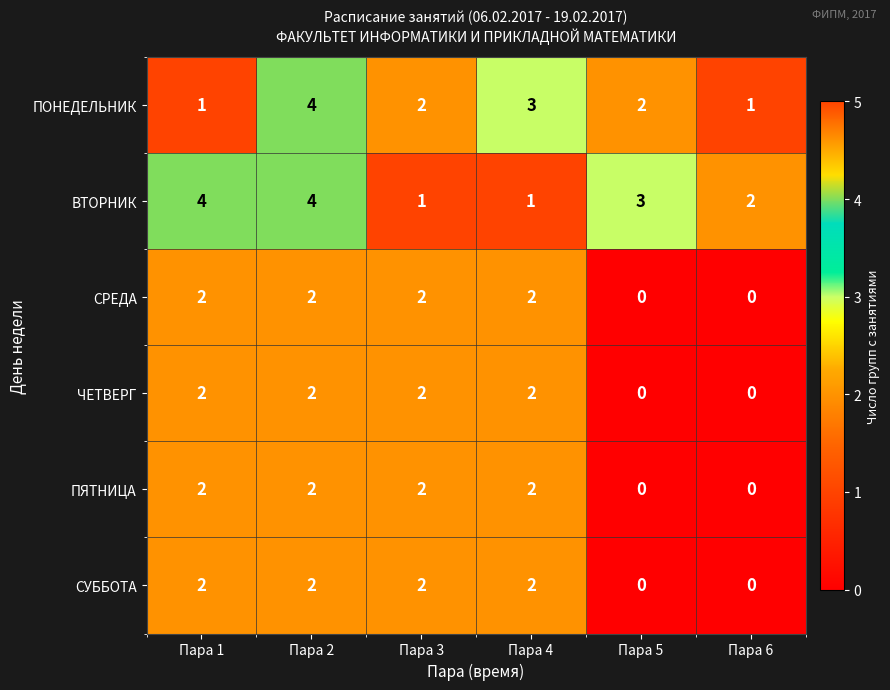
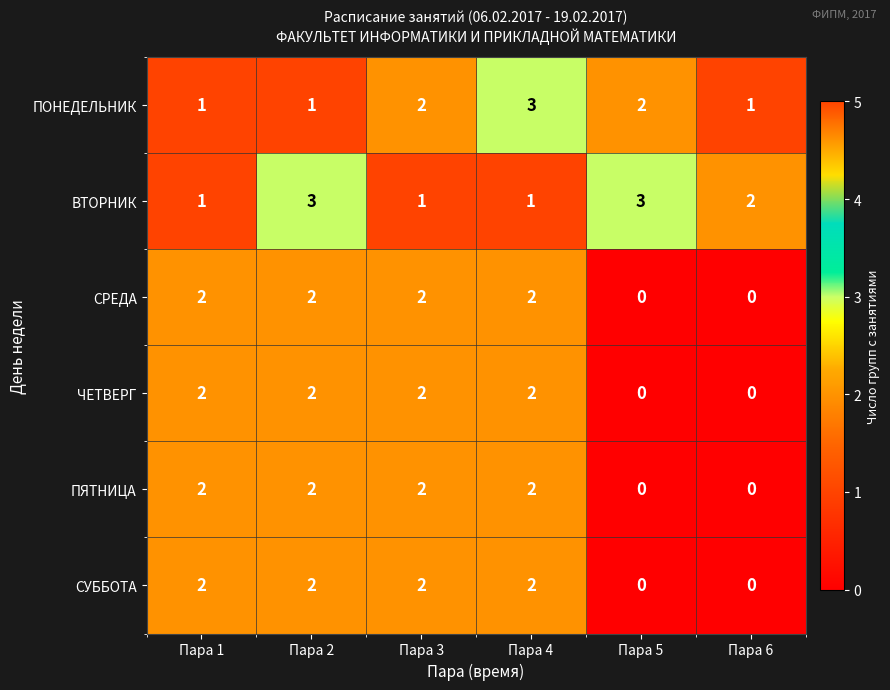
  {
    "ПОНЕДЕЛЬНИК": {
      "Пара 1": 1,
-     "Пара 2": 4,
+     "Пара 2": 1,
      "Пара 3": 2,
      "Пара 4": 3,
      "Пара 5": 2,
      "Пара 6": 1
    },
    "ВТОРНИК": {
-     "Пара 1": 4,
-     "Пара 2": 4,
+     "Пара 1": 1,
+     "Пара 2": 3,
      "Пара 3": 1,
      "Пара 4": 1,
      "Пара 5": 3,
      "Пара 6": 2
    },
    "СРЕДА": {
      "Пара 1": 2,
      "Пара 2": 2,
      "Пара 3": 2,
      "Пара 4": 2,
      "Пара 5": 0,
      "Пара 6": 0
    },
    "ЧЕТВЕРГ": {
      "Пара 1": 2,
      "Пара 2": 2,
      "Пара 3": 2,
      "Пара 4": 2,
      "Пара 5": 0,
      "Пара 6": 0
    },
    "ПЯТНИЦА": {
      "Пара 1": 2,
      "Пара 2": 2,
      "Пара 3": 2,
      "Пара 4": 2,
      "Пара 5": 0,
      "Пара 6": 0
    },
    "СУББОТА": {
      "Пара 1": 2,
      "Пара 2": 2,
      "Пара 3": 2,
      "Пара 4": 2,
      "Пара 5": 0,
      "Пара 6": 0
    }
  }
